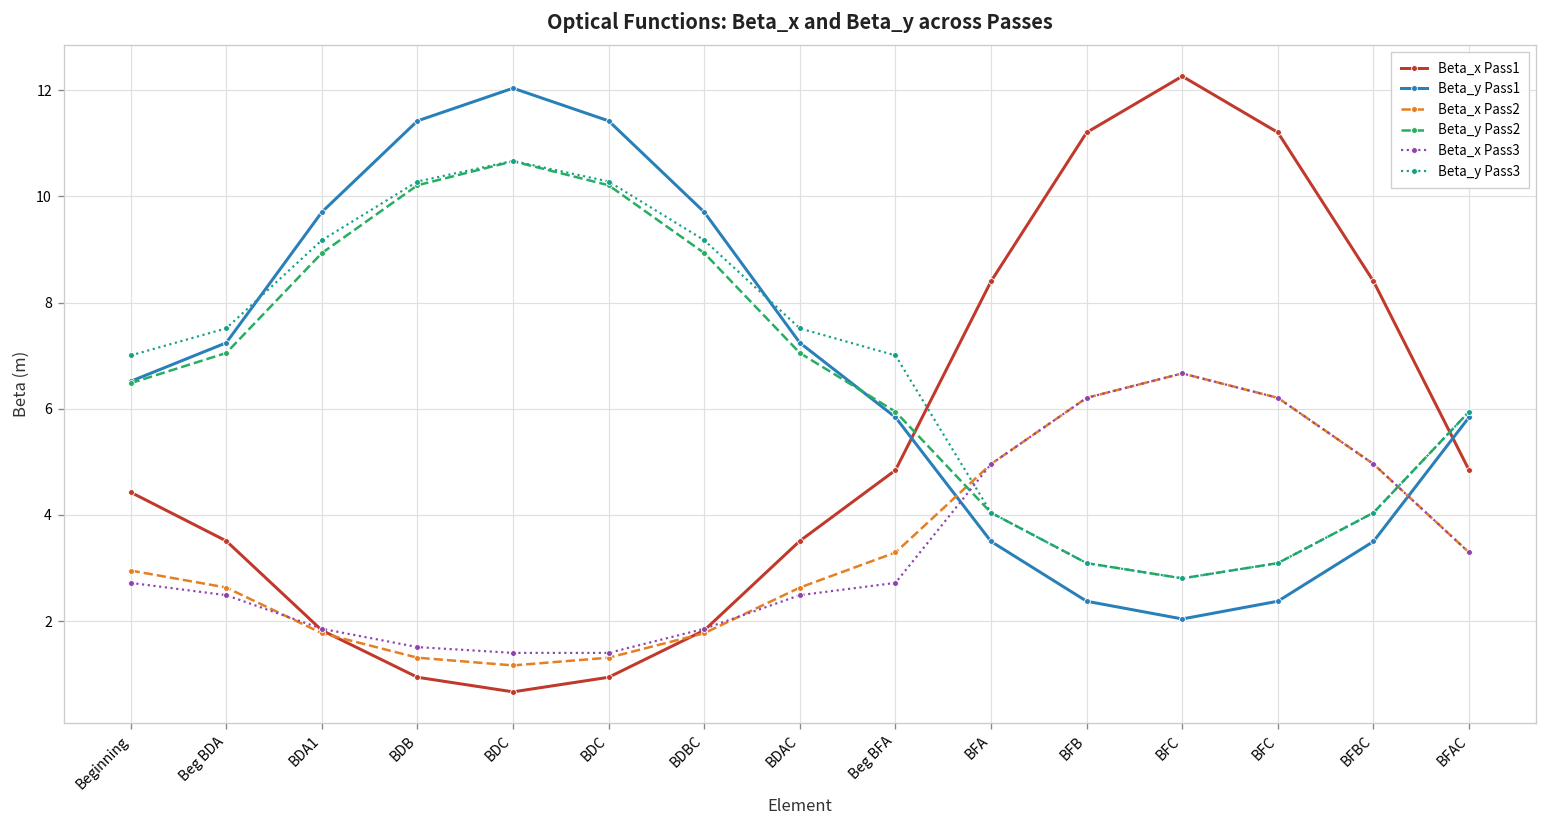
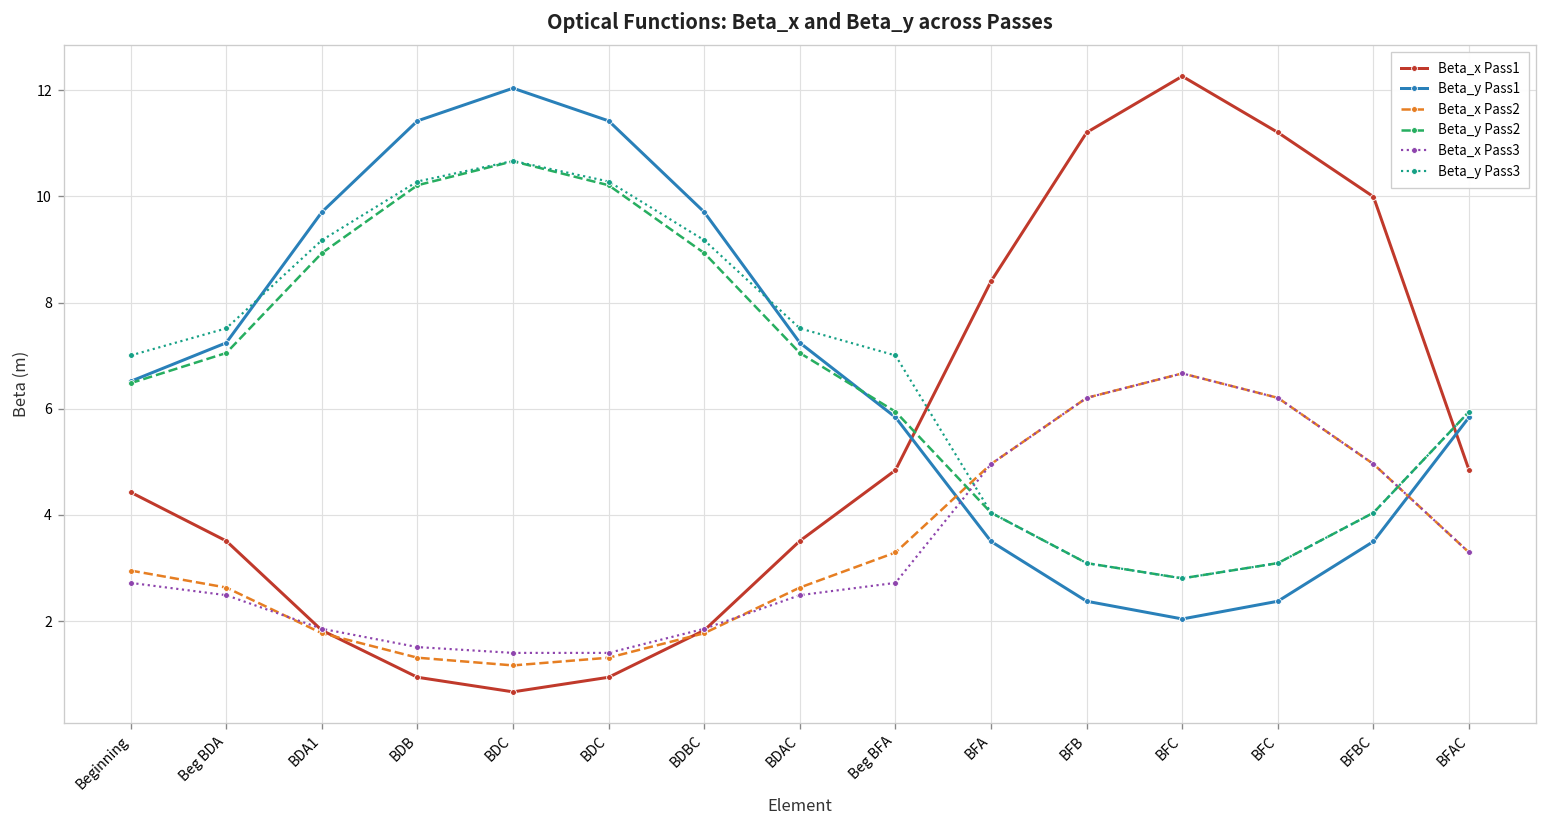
  {
    "Beta_x Pass1": {
      "Beginning": 4.4,
      "Beg BDA": 3.5,
      "BDB": 0.9,
      "BDAC": 3.5,
      "Beg BFA": 4.8,
      "BFA": 8.4,
      "BFB": 11.2,
-     "BFBC": 8.4,
+     "BFBC": 10.0,
      "BFAC": 4.8
    },
    "Beta_y Pass1": {
      "Beg BDA": 7.2,
      "BDA1": 9.7,
      "BDB": 11.4,
      "BDBC": 9.7,
      "BDAC": 7.2,
      "Beg BFA": 5.8,
      "BFA": 3.5,
      "BFB": 2.4,
      "BFBC": 3.5,
      "BFAC": 5.8
    },
    "Beta_x Pass2": {
      "Beginning": 3.0,
      "Beg BDA": 2.6,
      "BDB": 1.3,
      "BDAC": 2.6,
      "Beg BFA": 3.3
    },
    "Beta_x Pass3": {
      "Beginning": 2.7,
      "Beg BDA": 2.5,
      "BDB": 1.5,
      "BDAC": 2.5,
      "Beg BFA": 2.7
    }
  }
